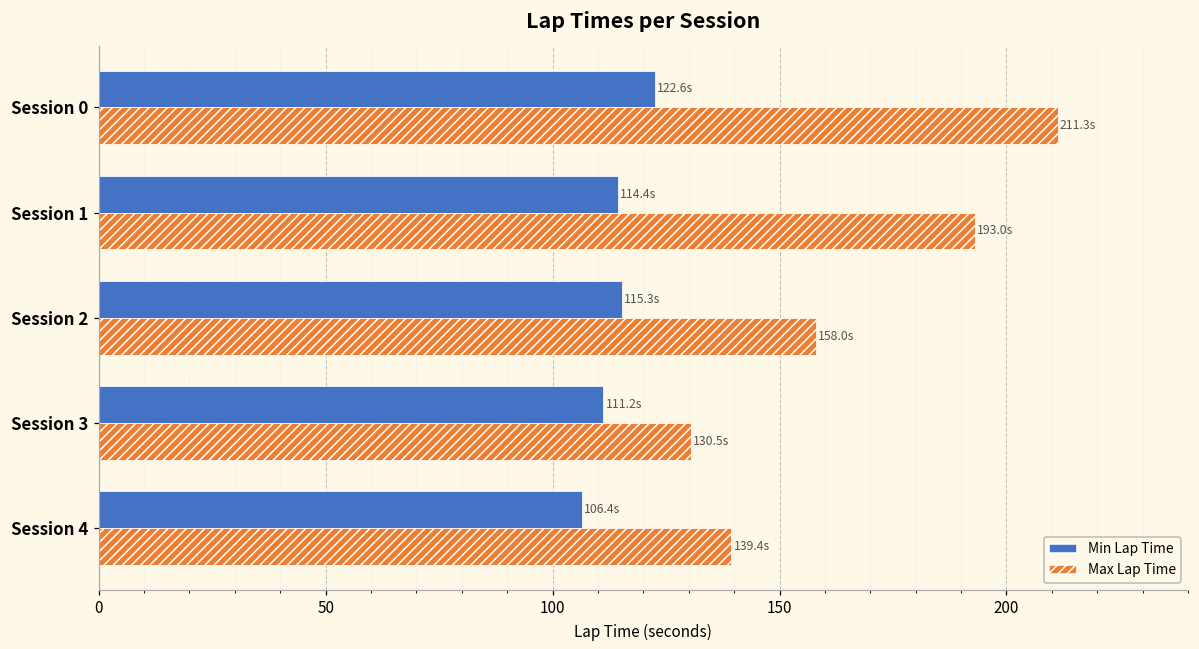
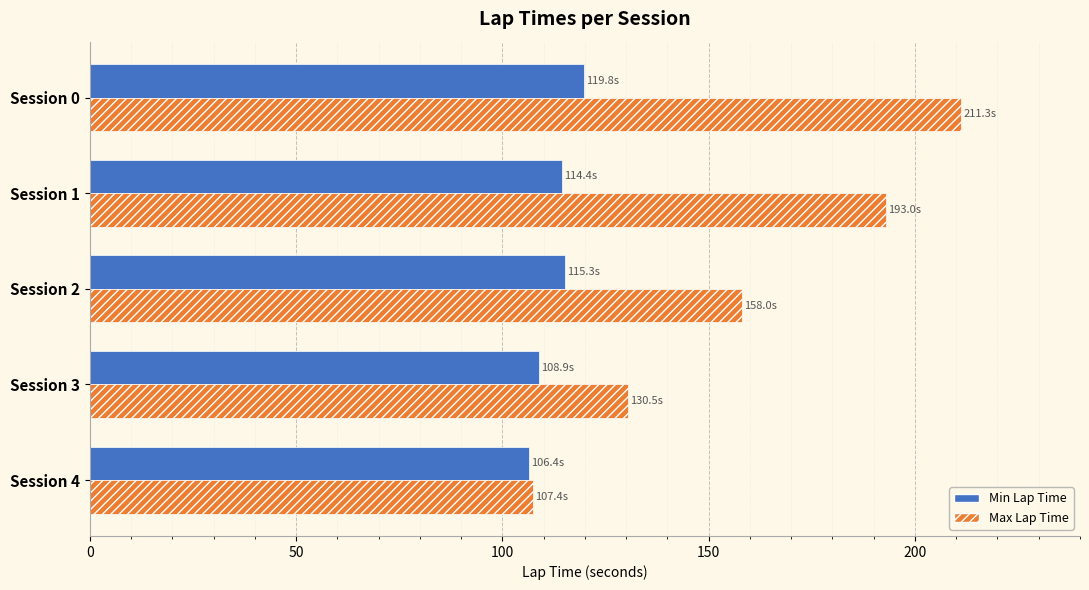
  {
    "Min Lap Time": {
-     "Session 0": "122.6s",
+     "Session 0": "119.8s",
      "Session 1": "114.4s",
      "Session 2": "115.3s",
-     "Session 3": "111.2s",
+     "Session 3": "108.9s",
      "Session 4": "106.4s"
    },
    "Max Lap Time": {
      "Session 0": "211.3s",
      "Session 1": "193.0s",
      "Session 2": "158.0s",
      "Session 3": "130.5s",
-     "Session 4": "139.4s"
+     "Session 4": "107.4s"
    }
  }
